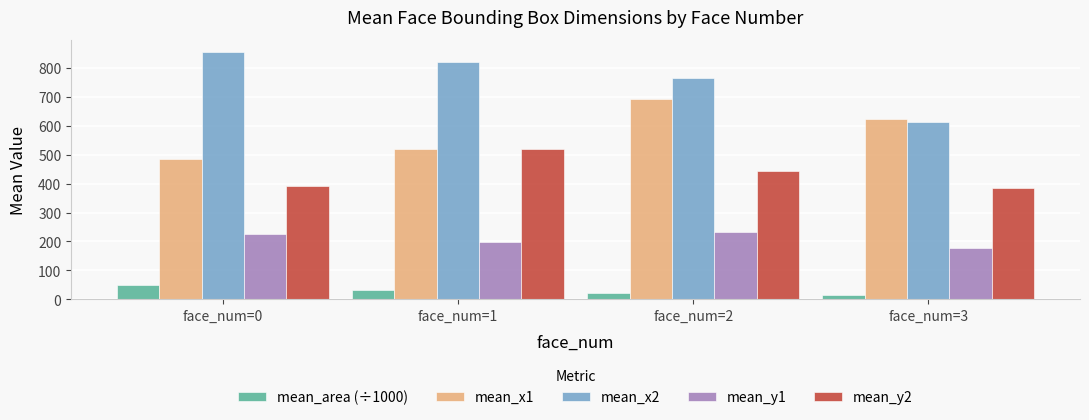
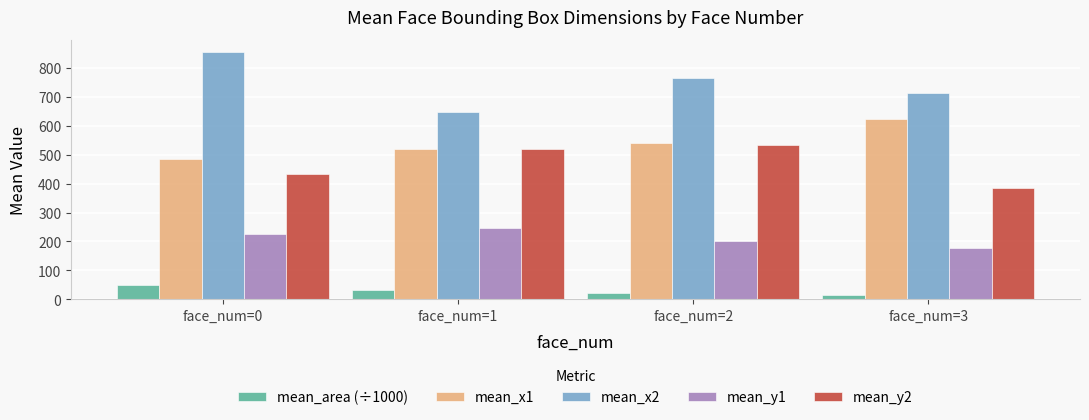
  {
    "mean_area (÷1000)": {
      "face_num=0": 50,
      "face_num=1": 30,
      "face_num=2": 20,
      "face_num=3": 20
    },
    "mean_x1": {
      "face_num=0": 480,
      "face_num=1": 520,
-     "face_num=2": 690,
+     "face_num=2": 540,
      "face_num=3": 620
    },
    "mean_x2": {
      "face_num=0": 850,
-     "face_num=1": 820,
+     "face_num=1": 650,
      "face_num=2": 760,
-     "face_num=3": 610
+     "face_num=3": 710
    },
    "mean_y1": {
      "face_num=0": 230,
-     "face_num=1": 200,
-     "face_num=2": 230,
+     "face_num=1": 250,
+     "face_num=2": 200,
      "face_num=3": 180
    },
    "mean_y2": {
-     "face_num=0": 390,
+     "face_num=0": 430,
      "face_num=1": 520,
-     "face_num=2": 440,
+     "face_num=2": 530,
      "face_num=3": 380
    }
  }
